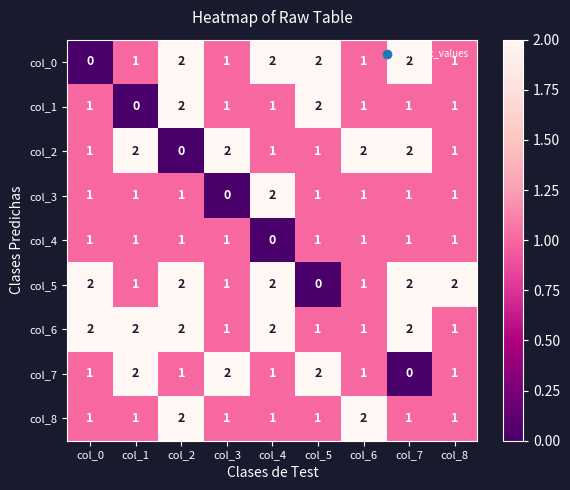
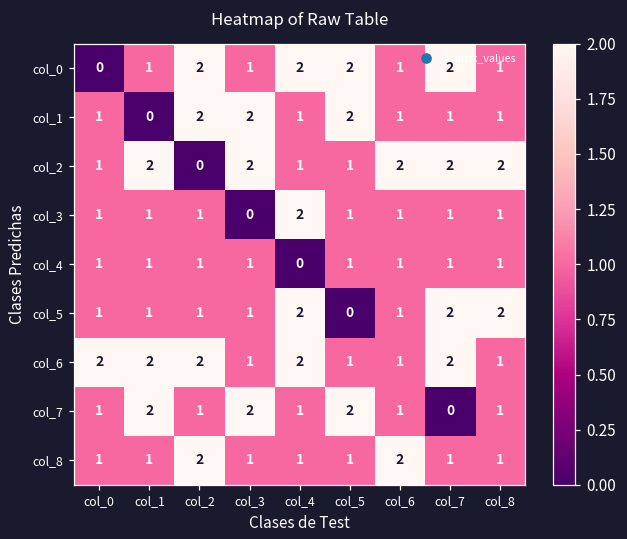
  {
    "col_0": {
      "col_0": 0,
      "col_1": 1,
      "col_2": 2,
      "col_3": 1,
      "col_4": 2,
      "col_5": 2,
      "col_6": 1
    },
    "col_1": {
      "col_0": 1,
      "col_1": 0,
      "col_2": 2,
-     "col_3": 1,
+     "col_3": 2,
      "col_4": 1,
      "col_5": 2,
      "col_6": 1,
      "col_7": 1,
      "col_8": 1
    },
    "col_2": {
      "col_0": 1,
      "col_1": 2,
      "col_2": 0,
      "col_3": 2,
      "col_4": 1,
      "col_5": 1,
      "col_6": 2,
      "col_7": 2,
-     "col_8": 1
+     "col_8": 2
    },
    "col_3": {
      "col_0": 1,
      "col_1": 1,
      "col_2": 1,
      "col_3": 0,
      "col_4": 2,
      "col_5": 1,
      "col_6": 1,
      "col_7": 1,
      "col_8": 1
    },
    "col_4": {
      "col_0": 1,
      "col_1": 1,
      "col_2": 1,
      "col_3": 1,
      "col_4": 0,
      "col_5": 1,
      "col_6": 1,
      "col_7": 1,
      "col_8": 1
    },
    "col_5": {
-     "col_0": 2,
+     "col_0": 1,
      "col_1": 1,
-     "col_2": 2,
+     "col_2": 1,
      "col_3": 1,
      "col_4": 2,
      "col_5": 0,
      "col_6": 1,
      "col_7": 2,
      "col_8": 2
    },
    "col_6": {
      "col_0": 2,
      "col_1": 2,
      "col_2": 2,
      "col_3": 1,
      "col_4": 2,
      "col_5": 1,
      "col_6": 1,
      "col_7": 2,
      "col_8": 1
    },
    "col_7": {
      "col_0": 1,
      "col_1": 2,
      "col_2": 1,
      "col_3": 2,
      "col_4": 1,
      "col_5": 2,
      "col_6": 1,
      "col_7": 0,
      "col_8": 1
    },
    "col_8": {
      "col_0": 1,
      "col_1": 1,
      "col_2": 2,
      "col_3": 1,
      "col_4": 1,
      "col_5": 1,
      "col_6": 2,
      "col_7": 1,
      "col_8": 1
    }
  }
